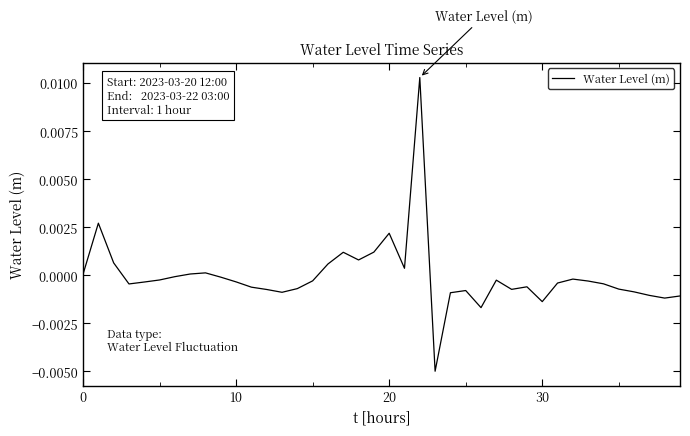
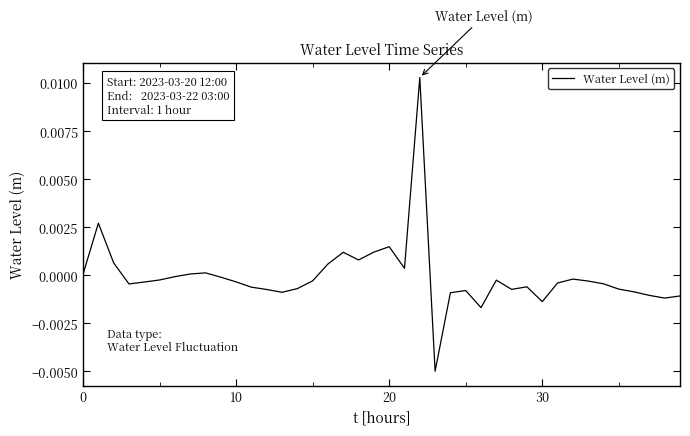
  {
    "0": 0.0001,
    "10": -0.0003,
-   "20": 0.0022,
+   "20": 0.0015,
    "30": -0.0014
  }
